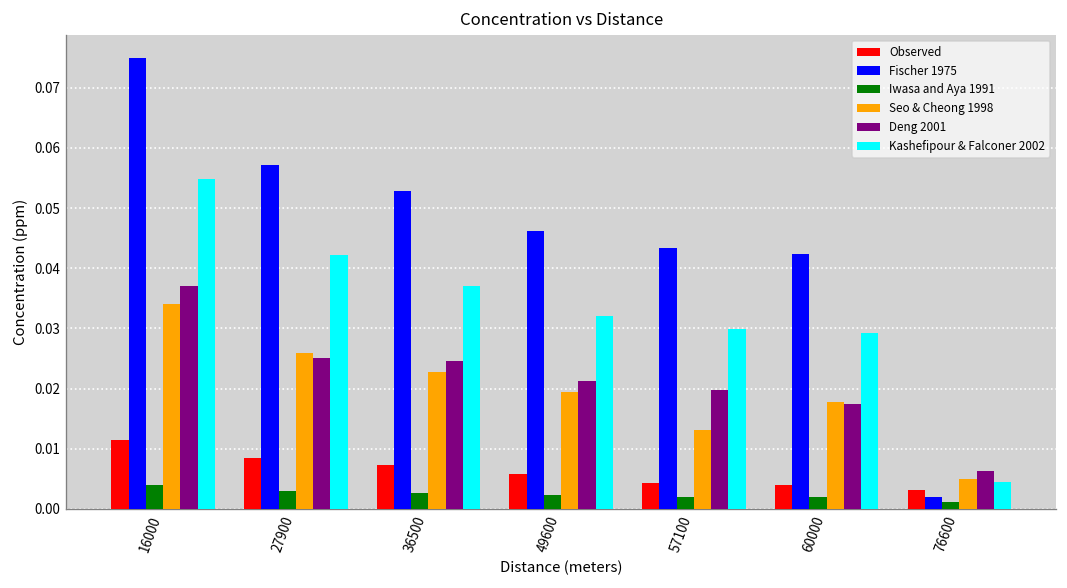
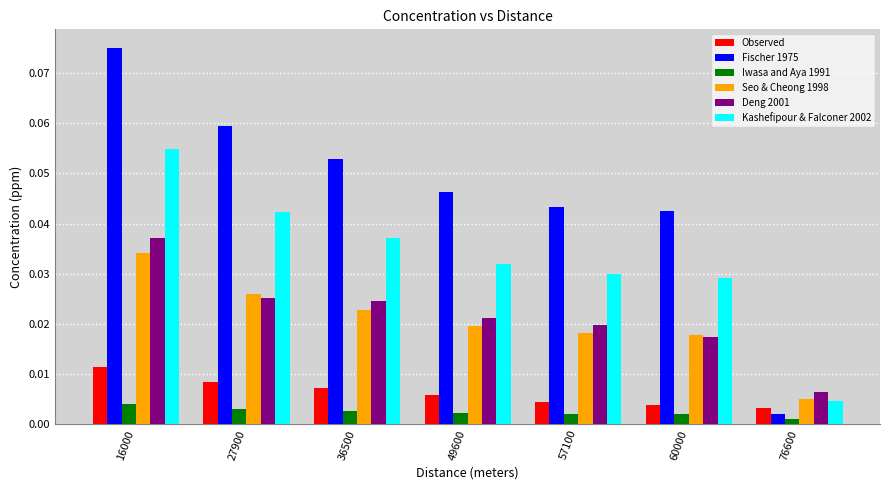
  {
    "Observed": {
      "16000": 0.011,
      "27900": 0.008,
      "36500": 0.007,
      "49600": 0.006,
      "57100": 0.004,
      "60000": 0.004,
      "76600": 0.003
    },
    "Fischer 1975": {
      "16000": 0.075,
-     "27900": 0.057,
+     "27900": 0.060,
      "36500": 0.053,
      "49600": 0.046,
      "57100": 0.043,
      "60000": 0.042,
      "76600": 0.002
    },
    "Iwasa and Aya 1991": {
      "16000": 0.004,
      "27900": 0.003,
      "36500": 0.003,
      "49600": 0.002,
      "57100": 0.002,
      "60000": 0.002,
      "76600": 0.001
    },
    "Seo & Cheong 1998": {
      "16000": 0.034,
      "27900": 0.026,
      "36500": 0.023,
      "49600": 0.020,
-     "57100": 0.013,
+     "57100": 0.018,
      "60000": 0.018,
      "76600": 0.005
    },
    "Deng 2001": {
      "16000": 0.037,
      "27900": 0.025,
      "36500": 0.025,
      "49600": 0.021,
      "57100": 0.020,
      "60000": 0.017,
      "76600": 0.006
    },
    "Kashefipour & Falconer 2002": {
      "16000": 0.055,
      "27900": 0.042,
      "36500": 0.037,
      "49600": 0.032,
      "57100": 0.030,
      "60000": 0.029,
      "76600": 0.005
    }
  }
